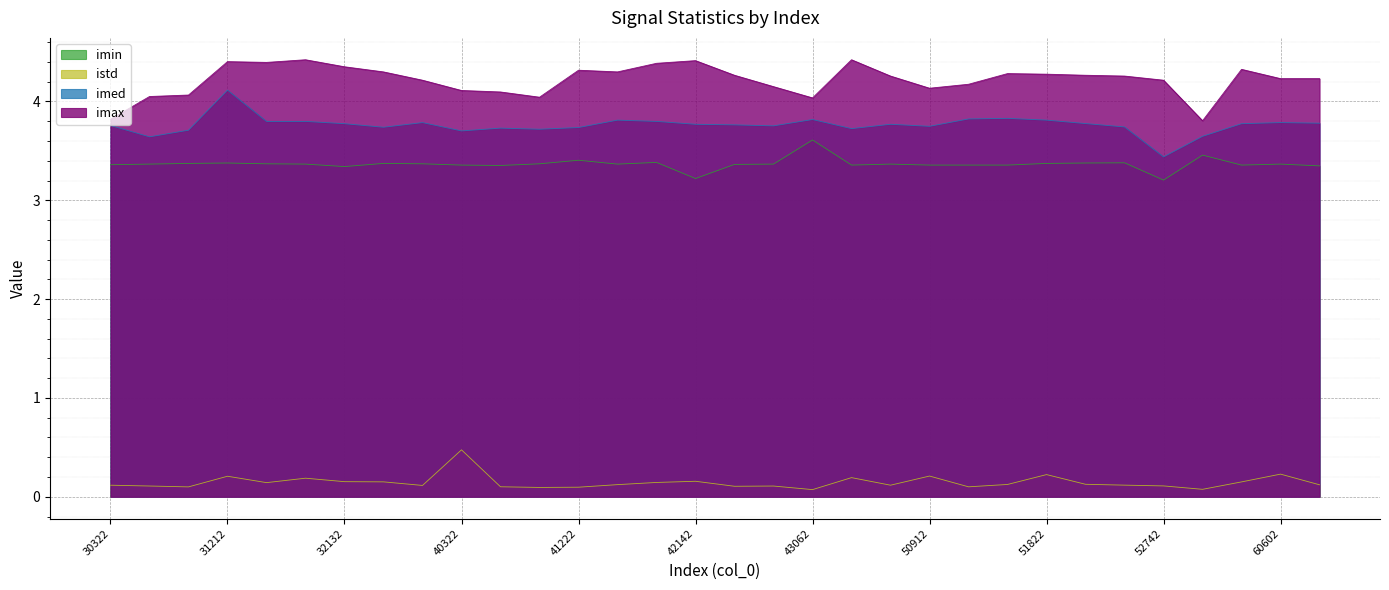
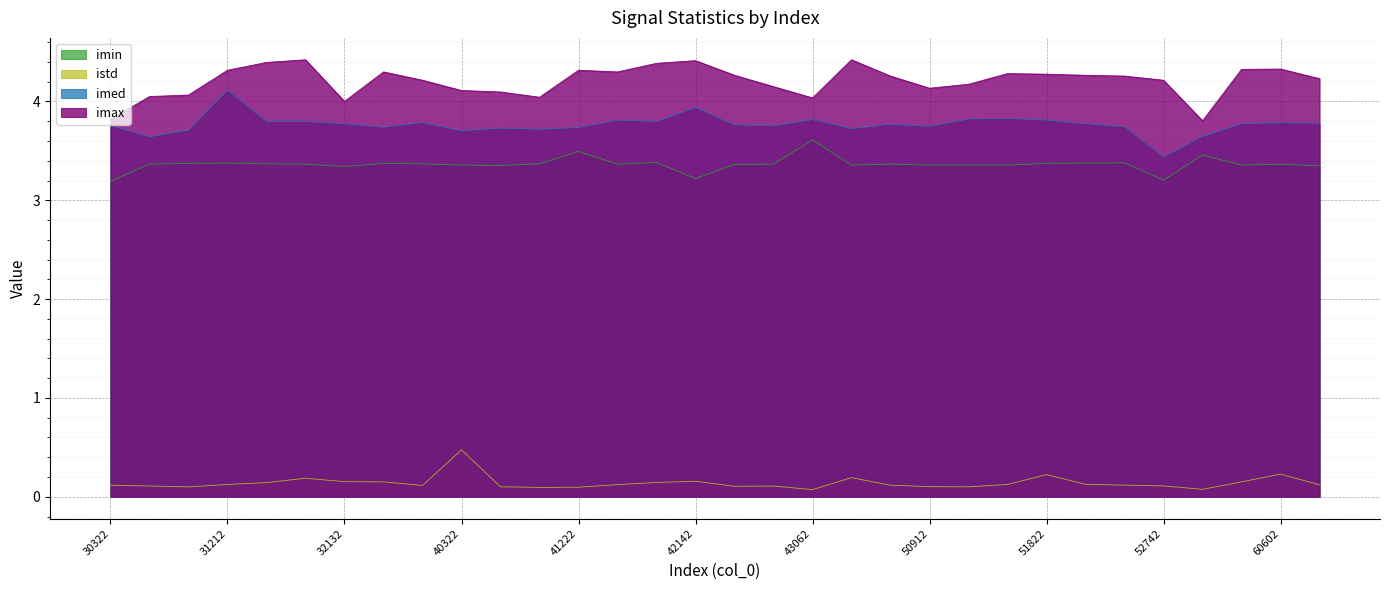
  {
    "imin": {
-     "30322": 3.4,
+     "30322": 3.2,
      "31212": 3.4,
      "32132": 3.3,
      "40322": 3.4,
-     "41222": 3.4,
+     "41222": 3.5,
      "42142": 3.2,
      "43062": 3.6,
      "50912": 3.4,
      "51822": 3.4,
      "52742": 3.2,
      "60602": 3.4
    },
    "istd": {
      "30322": 0.1,
-     "31212": 0.2,
+     "31212": 0.1,
      "32132": 0.2,
      "40322": 0.5,
      "41222": 0.1,
      "42142": 0.2,
      "43062": 0.1,
-     "50912": 0.2,
+     "50912": 0.1,
      "51822": 0.2,
      "52742": 0.1,
      "60602": 0.2
    },
    "imed": {
      "30322": 3.8,
      "31212": 4.1,
      "32132": 3.8,
      "40322": 3.7,
      "41222": 3.7,
-     "42142": 3.8,
+     "42142": 3.9,
      "43062": 3.8,
      "50912": 3.7,
      "51822": 3.8,
      "52742": 3.4,
      "60602": 3.8
    },
    "imax": {
-     "31212": 4.4,
-     "32132": 4.4,
+     "31212": 4.3,
+     "32132": 4.0,
      "40322": 4.1,
      "41222": 4.3,
      "42142": 4.4,
      "43062": 4.0,
      "50912": 4.1,
      "51822": 4.3,
      "52742": 4.2,
-     "60602": 4.2
+     "60602": 4.3
    }
  }
